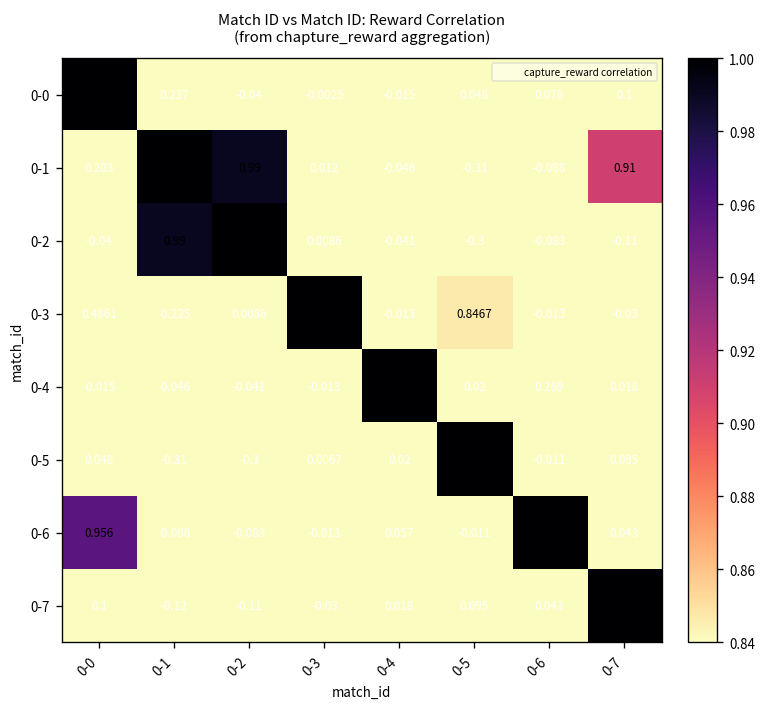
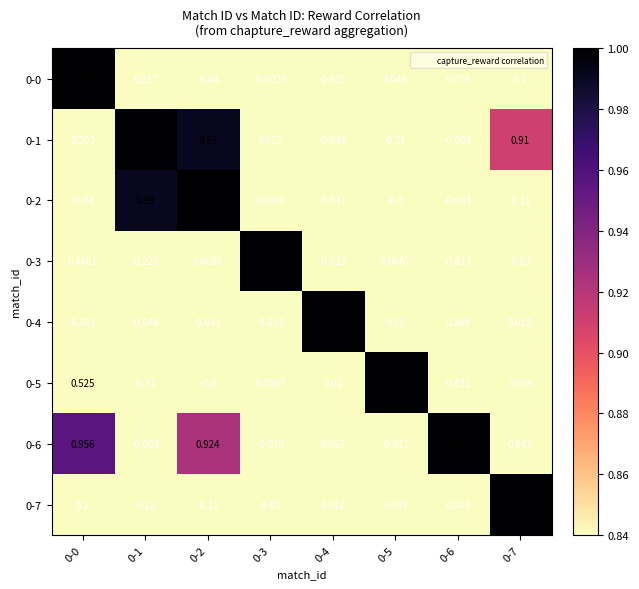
  {
    "0-0": {
      "0-1": 0.237,
      "0-2": -0.04,
      "0-3": -0.0025,
      "0-4": -0.015,
      "0-5": 0.048,
      "0-6": 0.078,
      "0-7": 0.1
    },
    "0-1": {
      "0-0": 0.203,
      "0-3": 0.012,
      "0-4": -0.046,
      "0-5": -0.31,
      "0-6": -0.088,
      "0-7": 0.91
    },
    "0-2": {
      "0-0": -0.04,
      "0-3": 0.0086,
      "0-4": -0.041,
      "0-5": -0.3,
      "0-6": -0.083,
      "0-7": -0.11
    },
    "0-3": {
      "0-0": 0.4861,
      "0-1": -0.225,
      "0-2": 0.0086,
      "0-4": -0.013,
-     "0-5": 0.8467,
+     "0-5": 0.0067,
      "0-6": -0.013,
      "0-7": -0.03
    },
    "0-4": {
      "0-0": -0.015,
      "0-1": -0.046,
      "0-2": -0.041,
      "0-3": -0.013,
      "0-5": 0.02,
      "0-6": 0.269,
      "0-7": 0.018
    },
    "0-5": {
-     "0-0": 0.048,
+     "0-0": 0.525,
      "0-1": -0.31,
      "0-2": -0.3,
      "0-3": 0.0067,
      "0-4": 0.02,
      "0-6": -0.011,
      "0-7": 0.095
    },
    "0-6": {
      "0-0": 0.956,
      "0-1": -0.088,
-     "0-2": -0.083,
+     "0-2": 0.924,
      "0-3": -0.013,
      "0-4": 0.057,
      "0-5": -0.011,
      "0-7": 0.043
    },
    "0-7": {
      "0-0": 0.1,
      "0-1": -0.12,
      "0-2": -0.11,
      "0-3": -0.03,
      "0-4": 0.018,
      "0-5": 0.095,
      "0-6": 0.043
    }
  }
